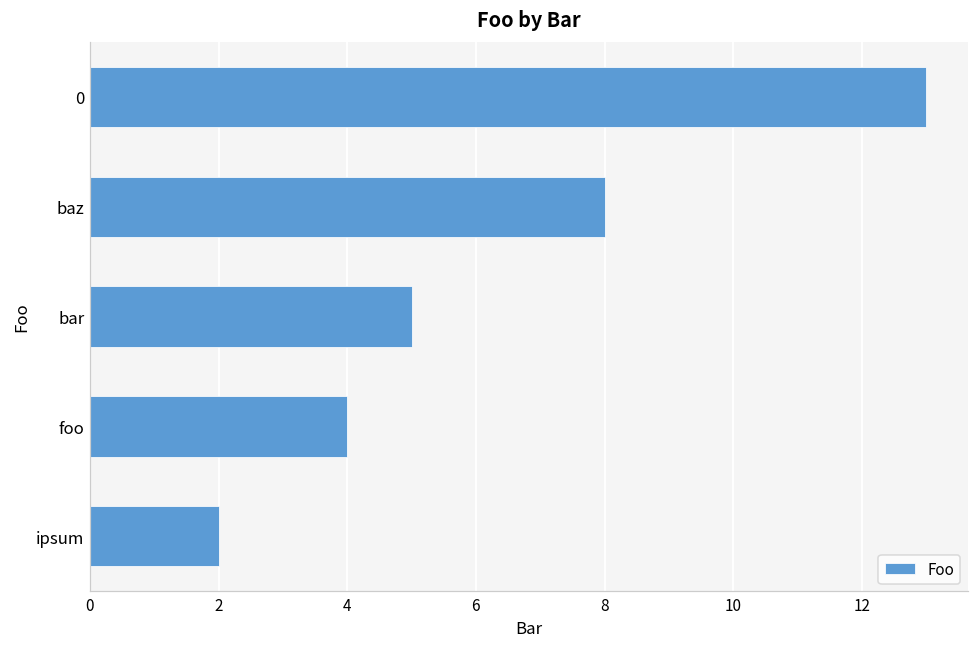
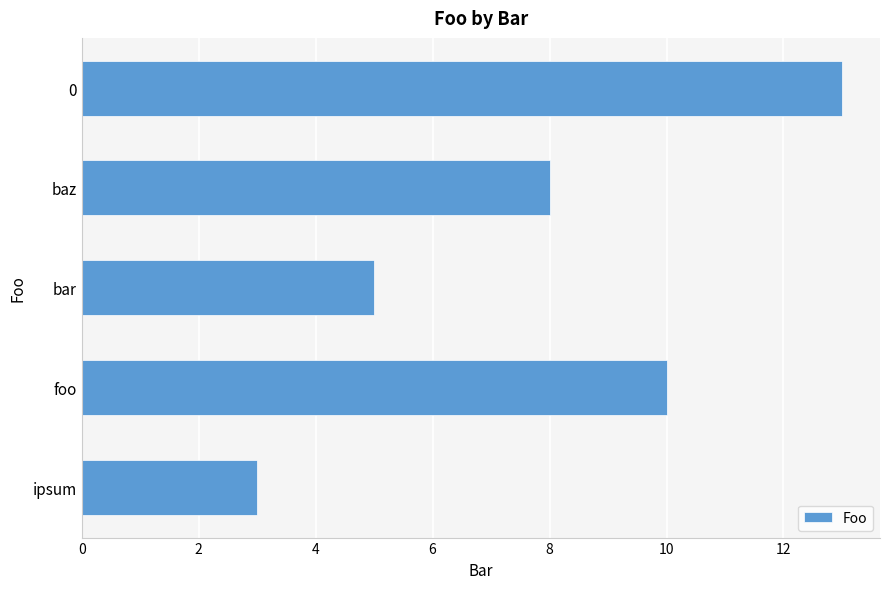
  {
    "0": 13,
    "baz": 8,
    "bar": 5,
-   "foo": 4,
-   "ipsum": 2
+   "foo": 10,
+   "ipsum": 3
  }
